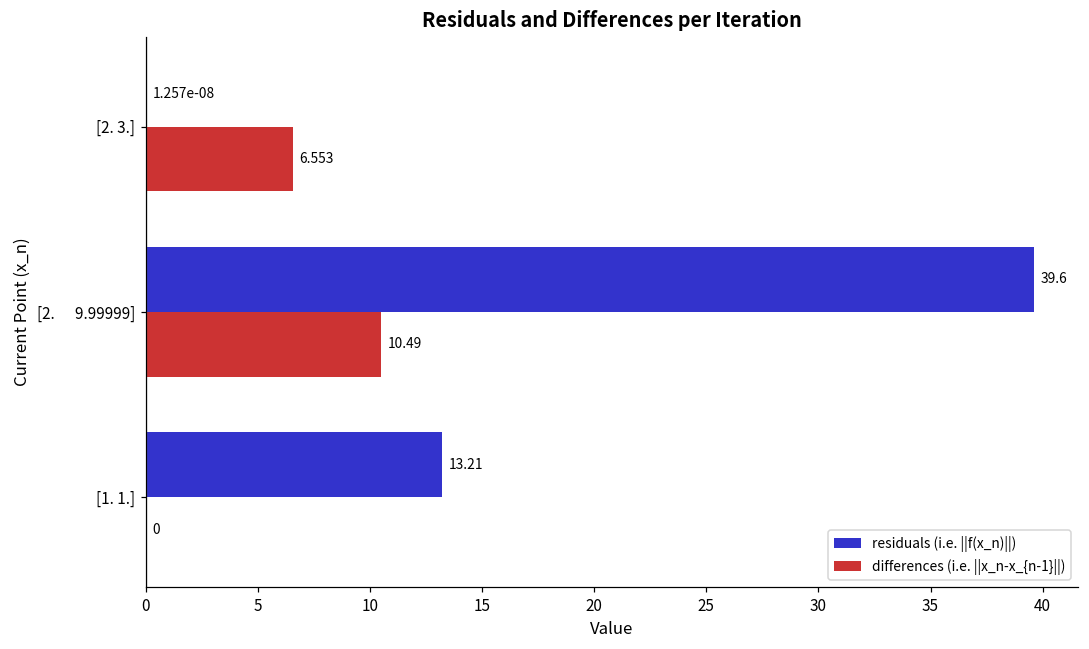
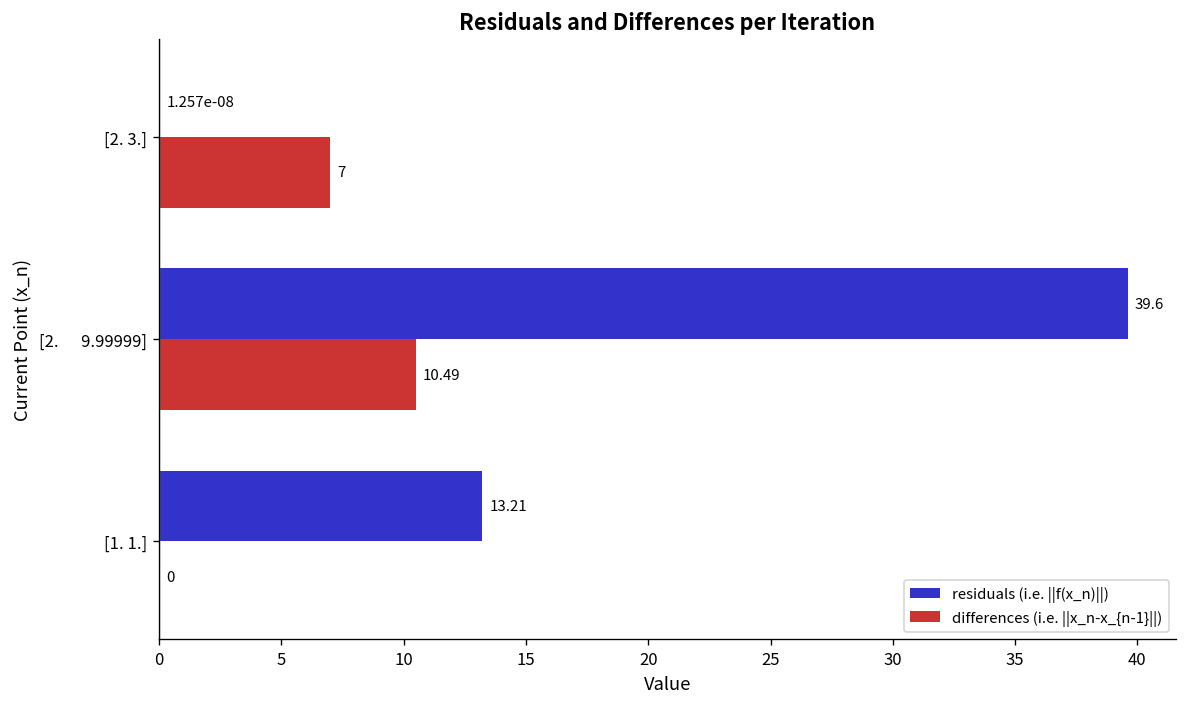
  {
    "residuals (i.e. ||f(x_n)||)": {
      "[2. 3.]": "1.257e-08",
      "[2. 9.99999]": "39.6",
      "[1. 1.]": "13.21"
    },
    "differences (i.e. ||x_n-x_{n-1}||)": {
-     "[2. 3.]": "6.553",
+     "[2. 3.]": "7",
      "[2. 9.99999]": "10.49",
      "[1. 1.]": "0"
    }
  }
